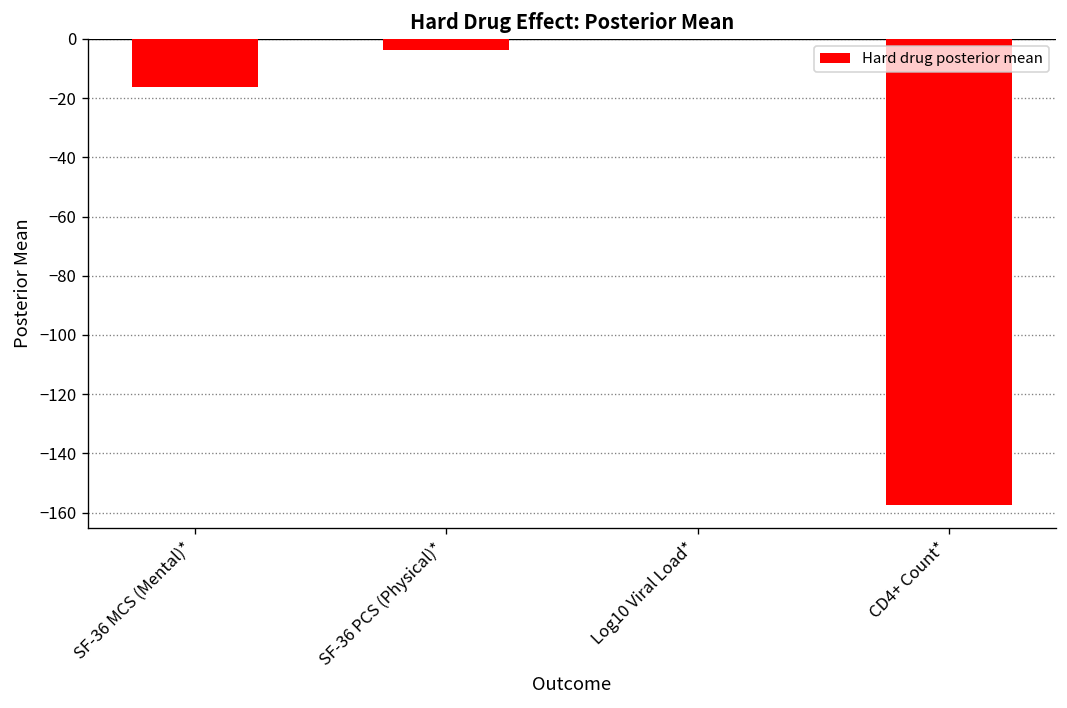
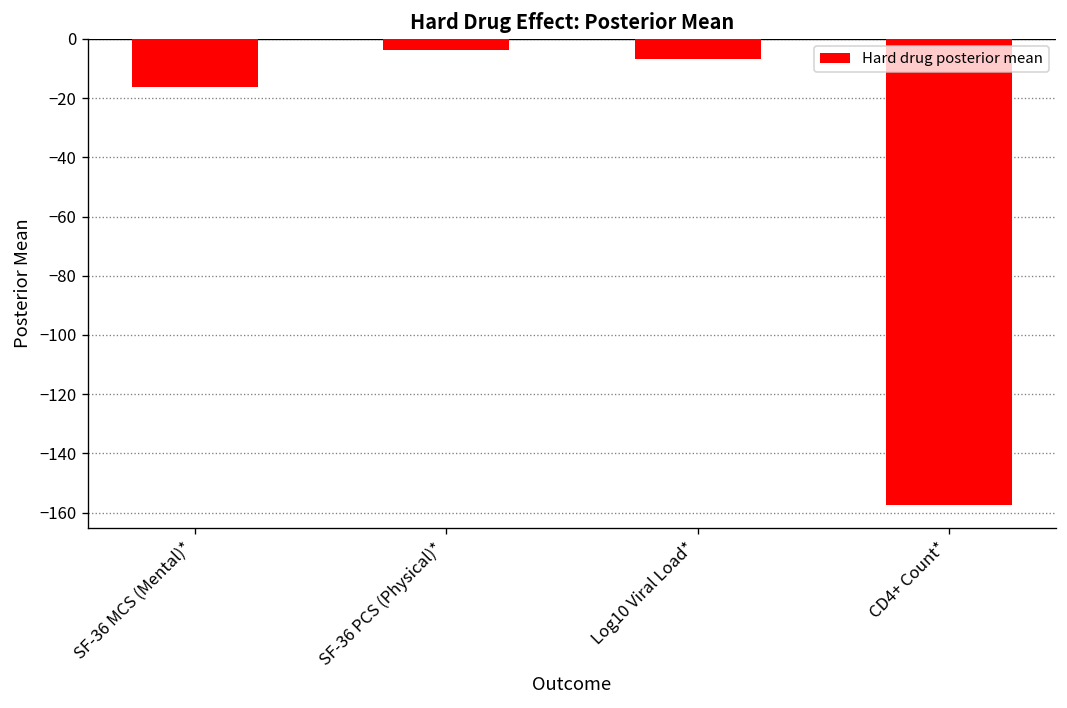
  {
    "SF-36 MCS (Mental)*": -16,
    "SF-36 PCS (Physical)*": -4,
-   "Log10 Viral Load*": 0,
+   "Log10 Viral Load*": -7,
    "CD4+ Count*": -157
  }
